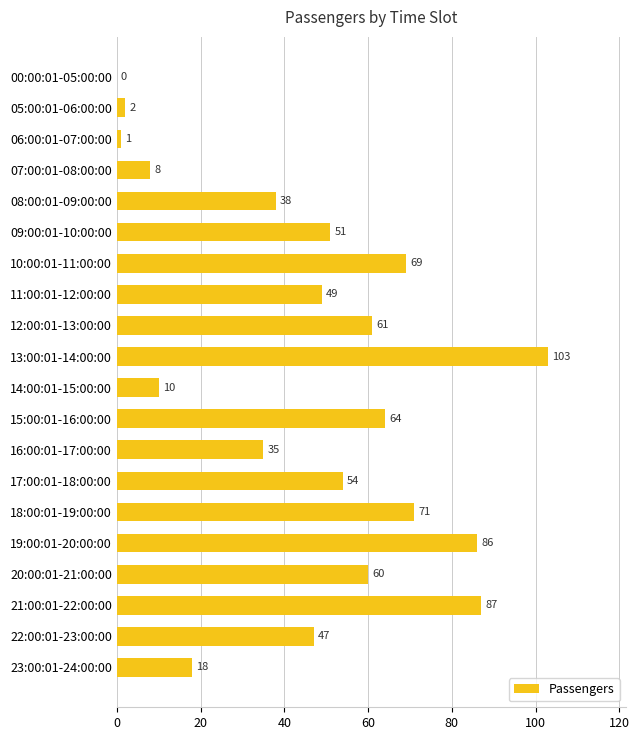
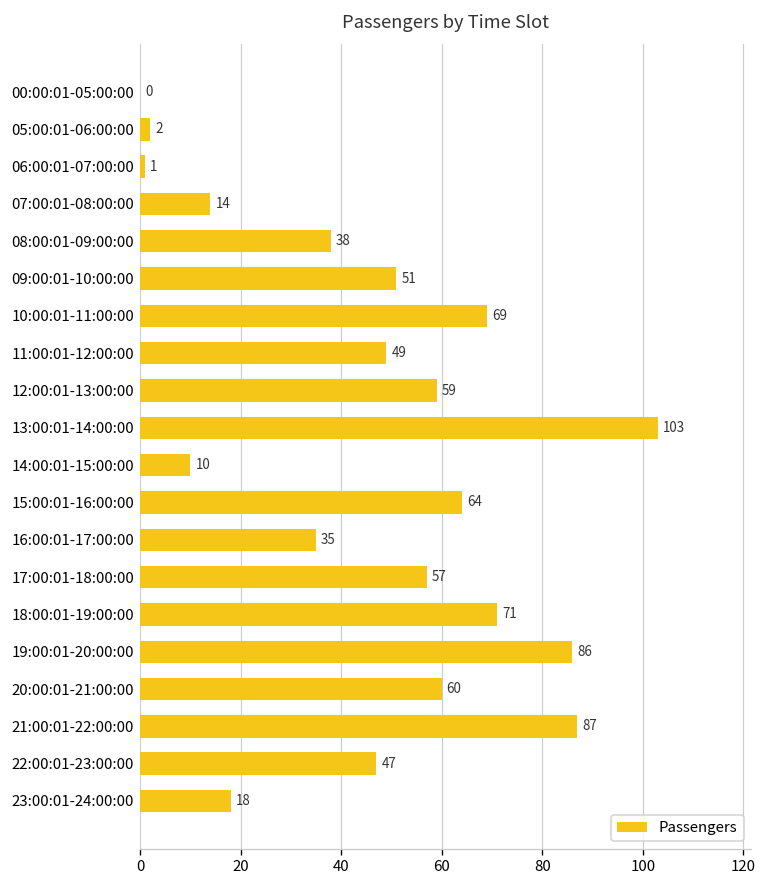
  {
    "00:00:01-05:00:00": 0,
    "05:00:01-06:00:00": 2,
    "06:00:01-07:00:00": 1,
-   "07:00:01-08:00:00": 8,
+   "07:00:01-08:00:00": 14,
    "08:00:01-09:00:00": 38,
    "09:00:01-10:00:00": 51,
    "10:00:01-11:00:00": 69,
    "11:00:01-12:00:00": 49,
-   "12:00:01-13:00:00": 61,
+   "12:00:01-13:00:00": 59,
    "13:00:01-14:00:00": 103,
    "14:00:01-15:00:00": 10,
    "15:00:01-16:00:00": 64,
    "16:00:01-17:00:00": 35,
-   "17:00:01-18:00:00": 54,
+   "17:00:01-18:00:00": 57,
    "18:00:01-19:00:00": 71,
    "19:00:01-20:00:00": 86,
    "20:00:01-21:00:00": 60,
    "21:00:01-22:00:00": 87,
    "22:00:01-23:00:00": 47,
    "23:00:01-24:00:00": 18
  }
